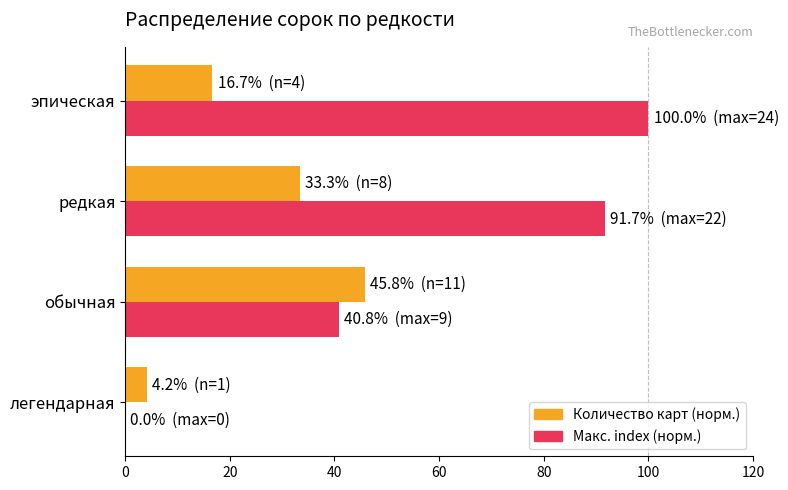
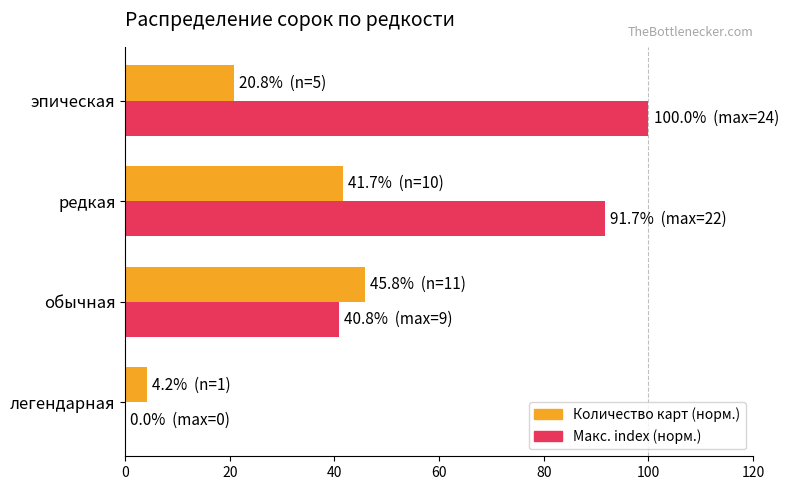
  {
    "Количество карт (норм.)": {
-     "эпическая": "16.7% (n=4)",
-     "редкая": "33.3% (n=8)",
+     "эпическая": "20.8% (n=5)",
+     "редкая": "41.7% (n=10)",
      "обычная": "45.8%",
      "легендарная": "4.2%"
    },
    "Макс. index (норм.)": {
      "эпическая": "100.0%",
      "редкая": "91.7%",
      "обычная": "40.8%",
      "легендарная": "0.0%"
    }
  }
